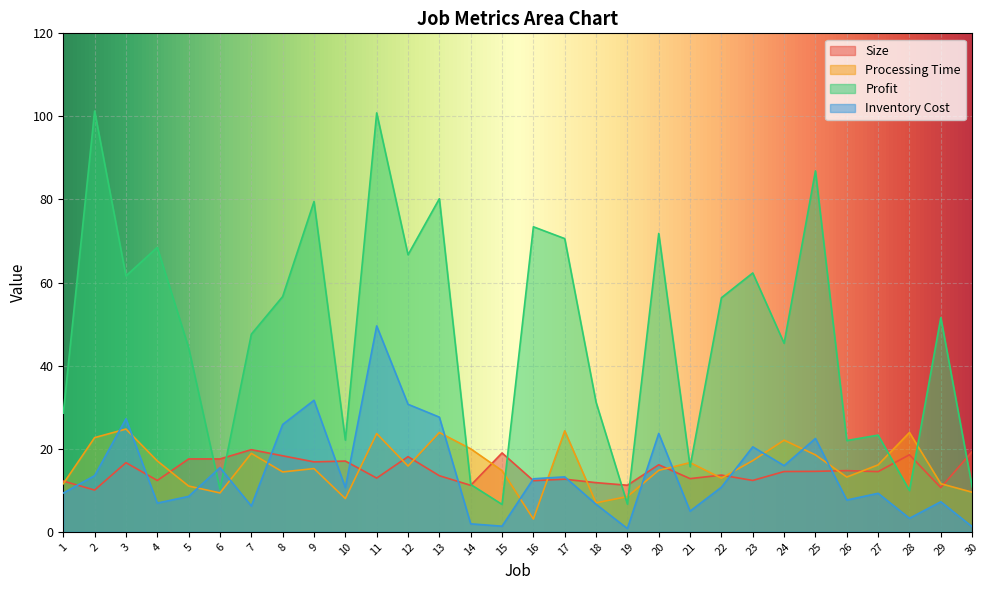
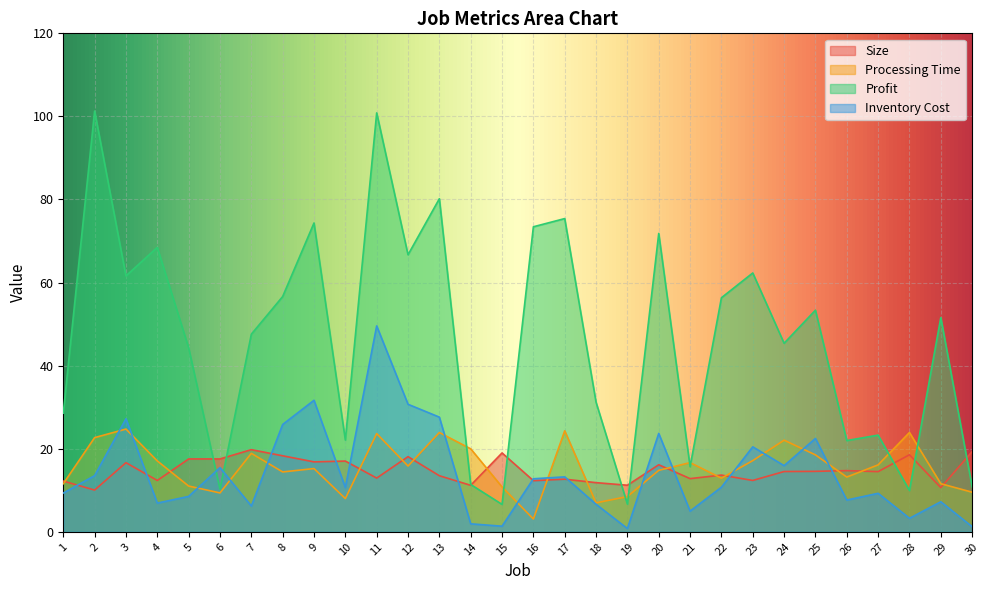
  {
    "Size": {
      "1": 12,
      "2": 10,
      "3": 17,
      "4": 12,
      "5": 18,
      "6": 18,
      "7": 20,
      "8": 18,
      "9": 17,
      "10": 17,
      "11": 13,
      "12": 18,
      "13": 13,
      "15": 19,
      "18": 12,
      "19": 11,
      "20": 16,
      "21": 13,
      "22": 14,
      "23": 12,
      "24": 15,
      "25": 15,
      "26": 15,
      "27": 14,
      "28": 19,
      "29": 11,
      "30": 19
    },
    "Processing Time": {
      "1": 12,
      "2": 23,
      "3": 25,
      "4": 17,
      "5": 11,
      "6": 9,
      "7": 19,
      "8": 14,
      "9": 15,
      "10": 8,
      "11": 24,
      "12": 16,
      "13": 24,
      "14": 20,
-     "15": 15,
+     "15": 11,
      "16": 3,
      "17": 24,
      "19": 8,
      "20": 15,
      "21": 17,
      "22": 13,
      "23": 17,
      "24": 22,
      "25": 19,
      "26": 13,
      "27": 16,
      "28": 24,
      "29": 12,
      "30": 10
    },
    "Profit": {
      "1": 29,
      "2": 101,
      "3": 62,
      "4": 68,
      "5": 44,
      "6": 10,
      "7": 48,
      "8": 57,
-     "9": 80,
+     "9": 74,
      "10": 22,
      "11": 101,
      "12": 67,
      "13": 80,
      "15": 7,
      "16": 73,
-     "17": 71,
+     "17": 75,
      "18": 31,
      "19": 7,
      "20": 72,
      "21": 16,
      "22": 56,
      "23": 62,
      "24": 45,
-     "25": 87,
+     "25": 53,
      "26": 22,
      "27": 23,
      "28": 10,
      "29": 52,
      "30": 11
    },
    "Inventory Cost": {
      "1": 9,
      "2": 14,
      "3": 27,
      "4": 7,
      "5": 9,
      "6": 15,
      "7": 6,
      "8": 26,
      "9": 32,
      "10": 11,
      "11": 50,
      "12": 31,
      "13": 28,
      "14": 2,
      "15": 1,
      "19": 1,
      "20": 24,
      "21": 5,
      "22": 11,
      "23": 20,
      "24": 16,
      "25": 22,
      "26": 8,
      "27": 9,
      "28": 3,
      "29": 7,
      "30": 1
    }
  }
